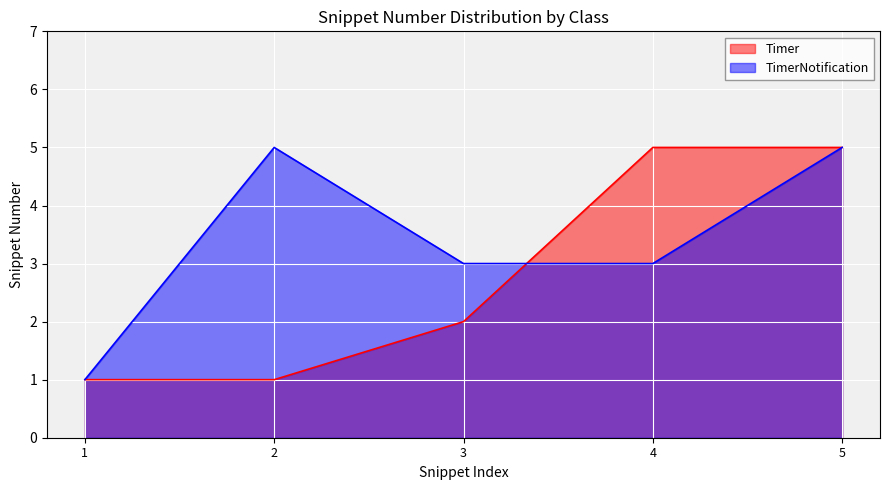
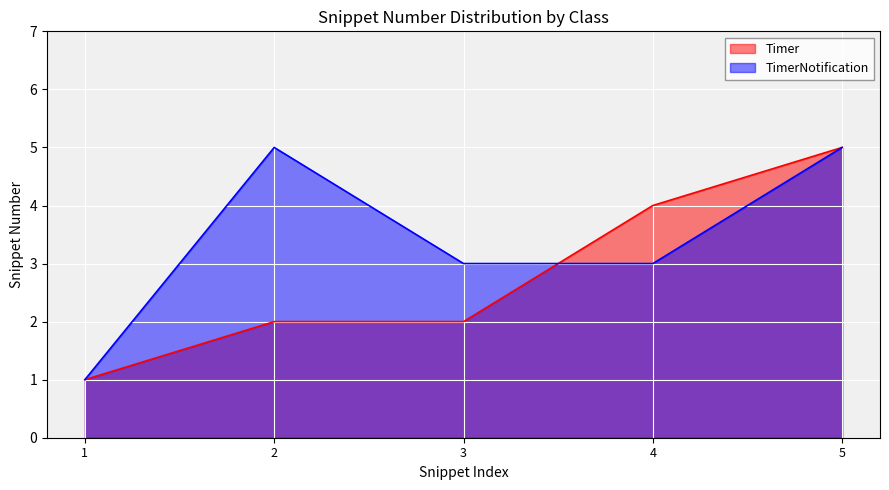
  {
    "Timer": {
-     "2": 1,
+     "2": 2,
      "3": 2,
-     "4": 5
+     "4": 4
    },
    "TimerNotification": {
      "2": 5,
      "3": 3,
      "4": 3
    }
  }
